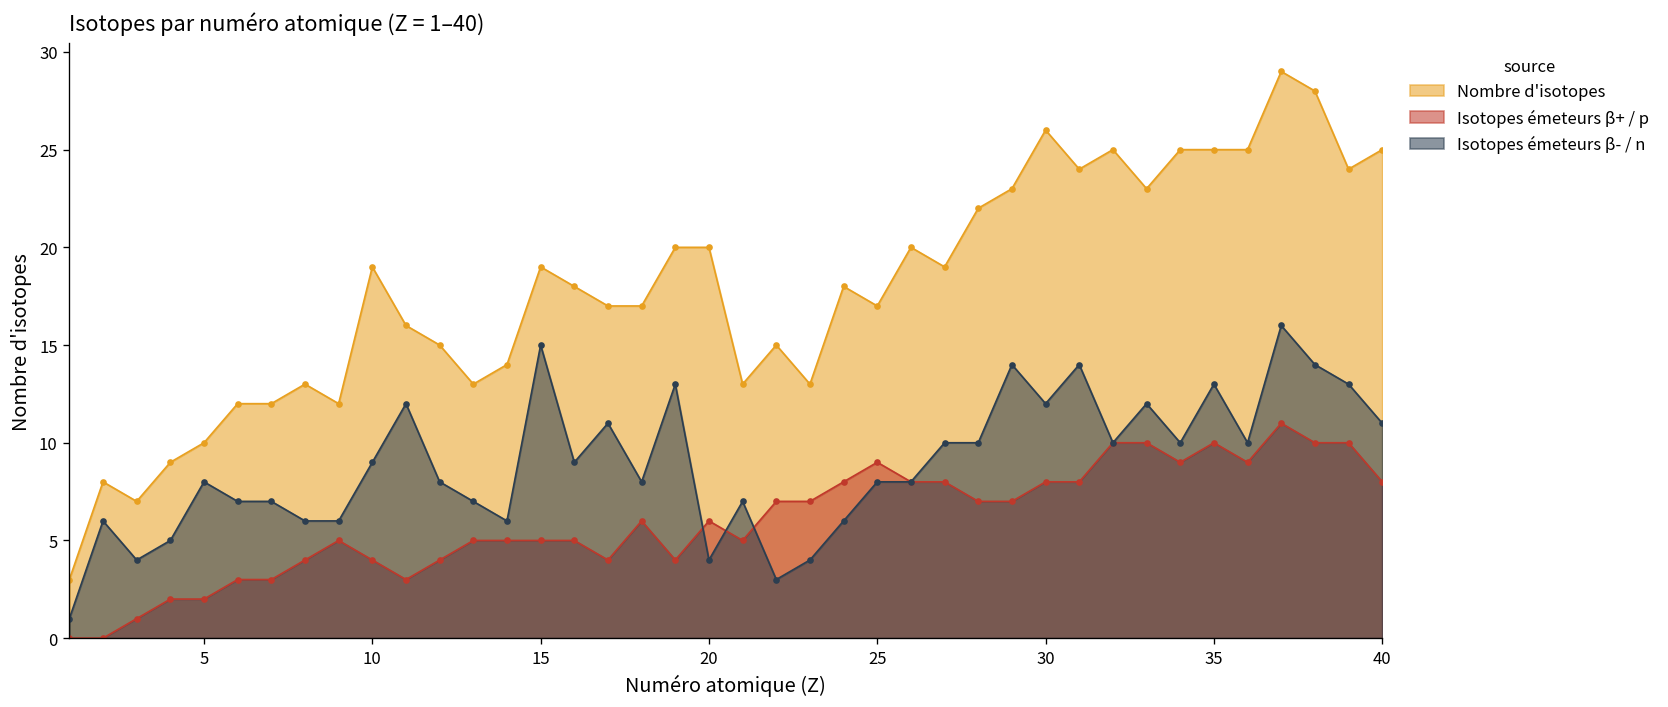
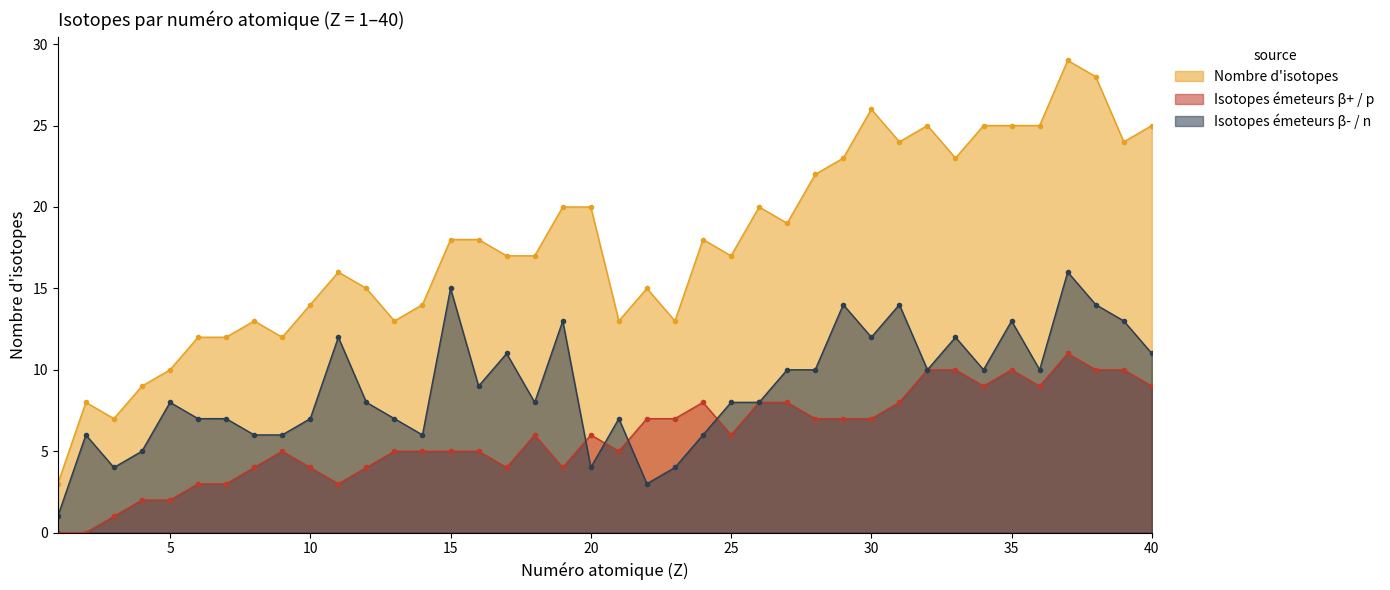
  {
    "Nombre d'isotopes": {
      "5": 10,
-     "10": 19,
-     "15": 19,
+     "10": 14,
+     "15": 18,
      "20": 20,
      "25": 17,
      "30": 26,
      "35": 25,
      "40": 25
    },
    "Isotopes émeteurs β+ / p": {
      "5": 2,
      "10": 4,
      "15": 5,
      "20": 6,
-     "25": 9,
-     "30": 8,
+     "25": 6,
+     "30": 7,
      "35": 10,
-     "40": 8
+     "40": 9
    },
    "Isotopes émeteurs β- / n": {
      "5": 8,
-     "10": 9,
+     "10": 7,
      "15": 15,
      "20": 4,
      "25": 8,
      "30": 12,
      "35": 13,
      "40": 11
    }
  }
